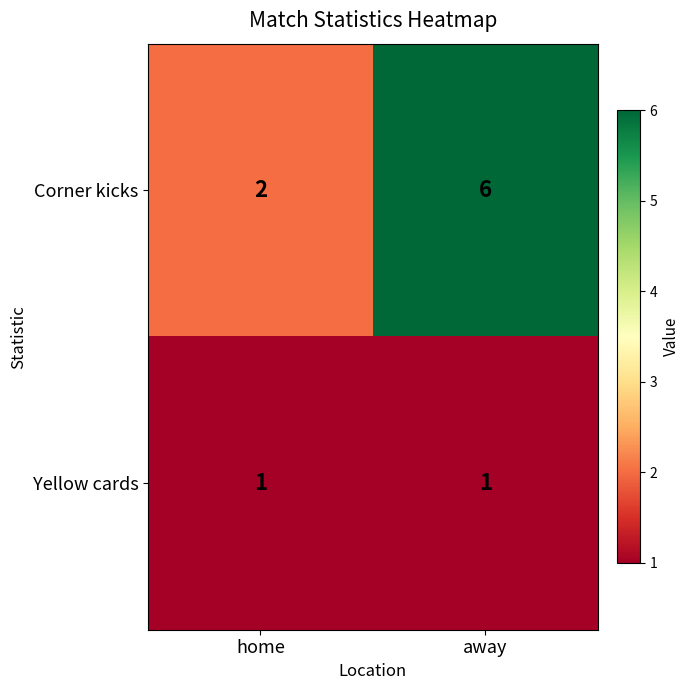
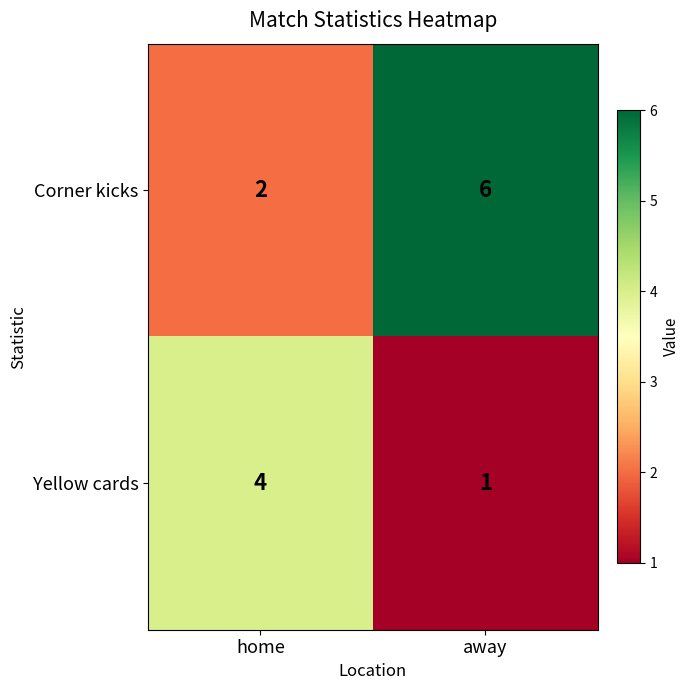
  {
    "Corner kicks": {
      "home": 2,
      "away": 6
    },
    "Yellow cards": {
-     "home": 1,
+     "home": 4,
      "away": 1
    }
  }
